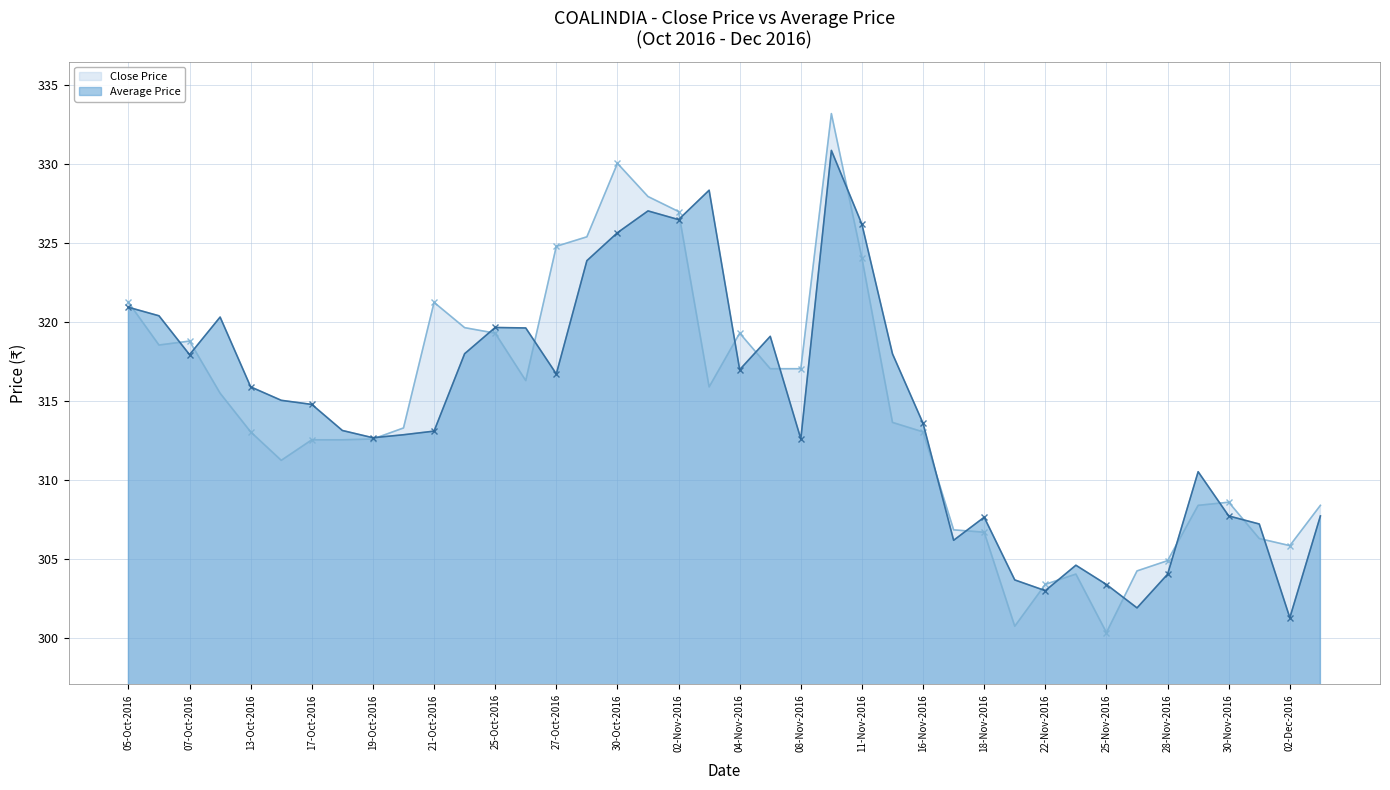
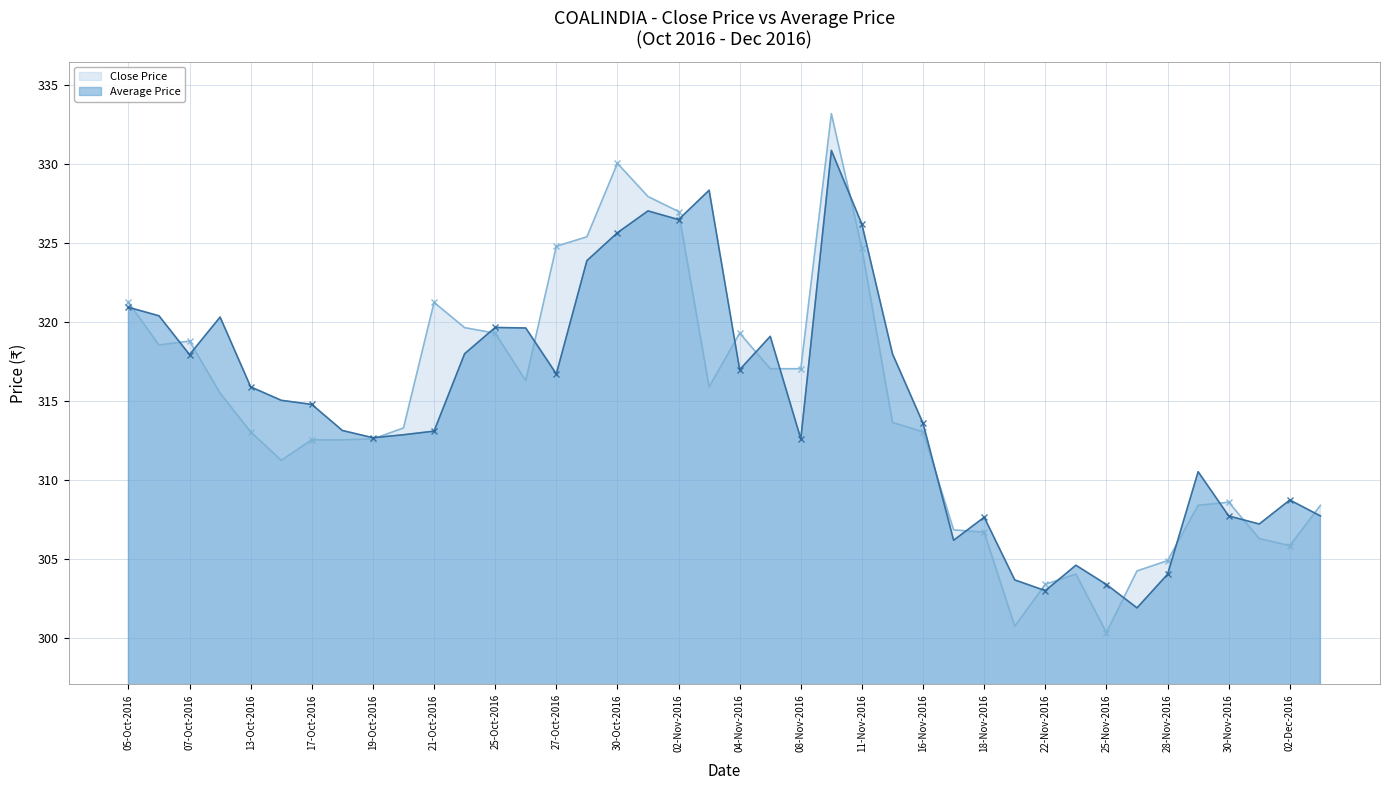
  {
    "Close Price": {
      "05-Oct-2016": 321.3,
      "07-Oct-2016": 318.8,
      "13-Oct-2016": 313.1,
      "17-Oct-2016": 312.6,
      "21-Oct-2016": 321.3,
      "25-Oct-2016": 319.3,
      "27-Oct-2016": 324.8,
      "30-Oct-2016": 330.1,
      "02-Nov-2016": 327.0,
      "04-Nov-2016": 319.3,
      "08-Nov-2016": 317.1,
-     "11-Nov-2016": 324.1,
+     "11-Nov-2016": 324.7,
      "16-Nov-2016": 313.1,
      "18-Nov-2016": 306.7,
      "22-Nov-2016": 303.4,
      "25-Nov-2016": 300.4,
      "28-Nov-2016": 304.9,
      "02-Dec-2016": 305.9
    },
    "Average Price": {
      "05-Oct-2016": 320.9,
      "07-Oct-2016": 317.9,
      "13-Oct-2016": 315.9,
      "17-Oct-2016": 314.8,
      "21-Oct-2016": 313.1,
      "25-Oct-2016": 319.7,
      "27-Oct-2016": 316.7,
      "30-Oct-2016": 325.7,
      "02-Nov-2016": 326.5,
      "04-Nov-2016": 317.0,
      "08-Nov-2016": 312.6,
      "11-Nov-2016": 326.2,
      "16-Nov-2016": 313.6,
      "18-Nov-2016": 307.7,
      "22-Nov-2016": 303.0,
      "25-Nov-2016": 303.4,
      "28-Nov-2016": 304.0,
-     "02-Dec-2016": 301.3
+     "02-Dec-2016": 308.7
    }
  }
